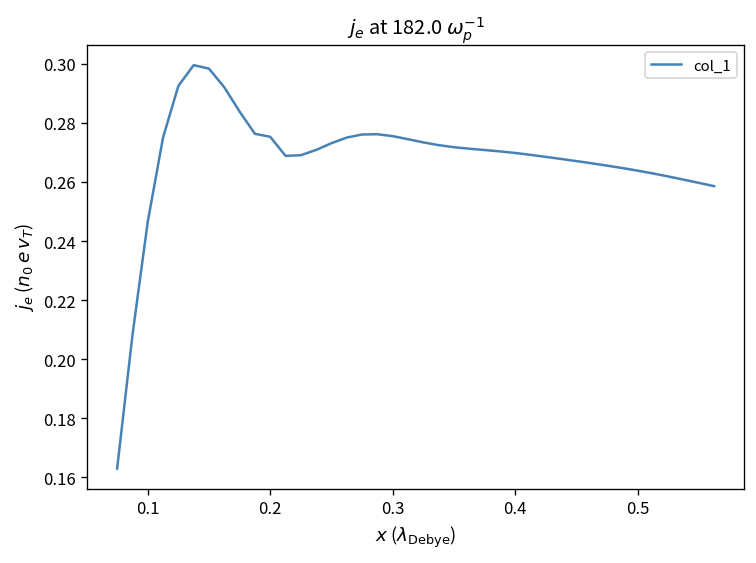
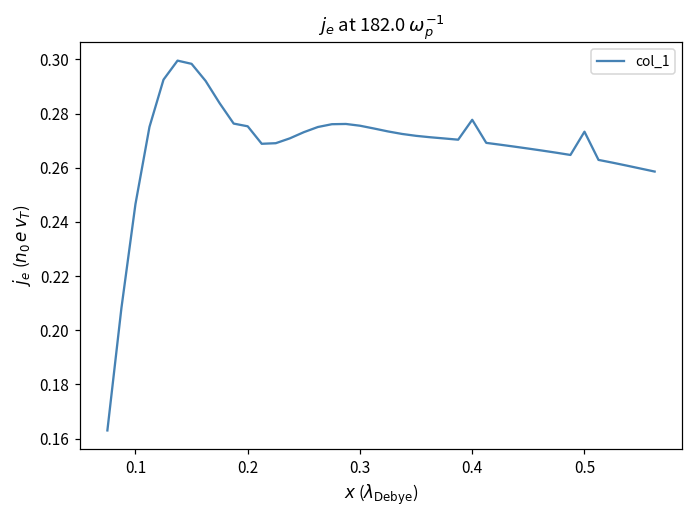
  {
    "0.1": 0.247,
    "0.2": 0.275,
    "0.3": 0.276,
-   "0.4": 0.270,
-   "0.5": 0.264
+   "0.4": 0.278,
+   "0.5": 0.273
  }
